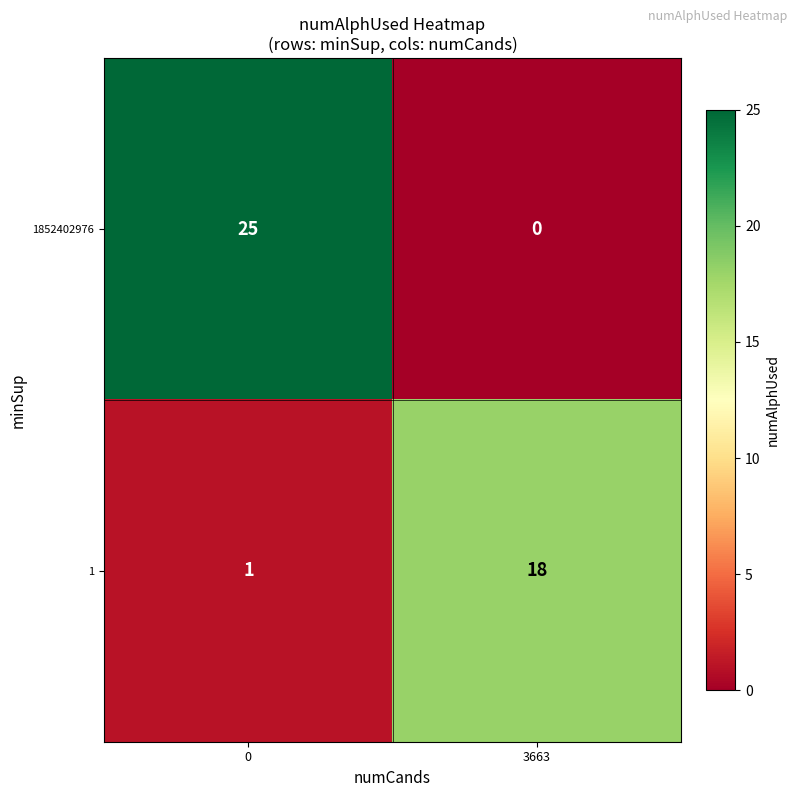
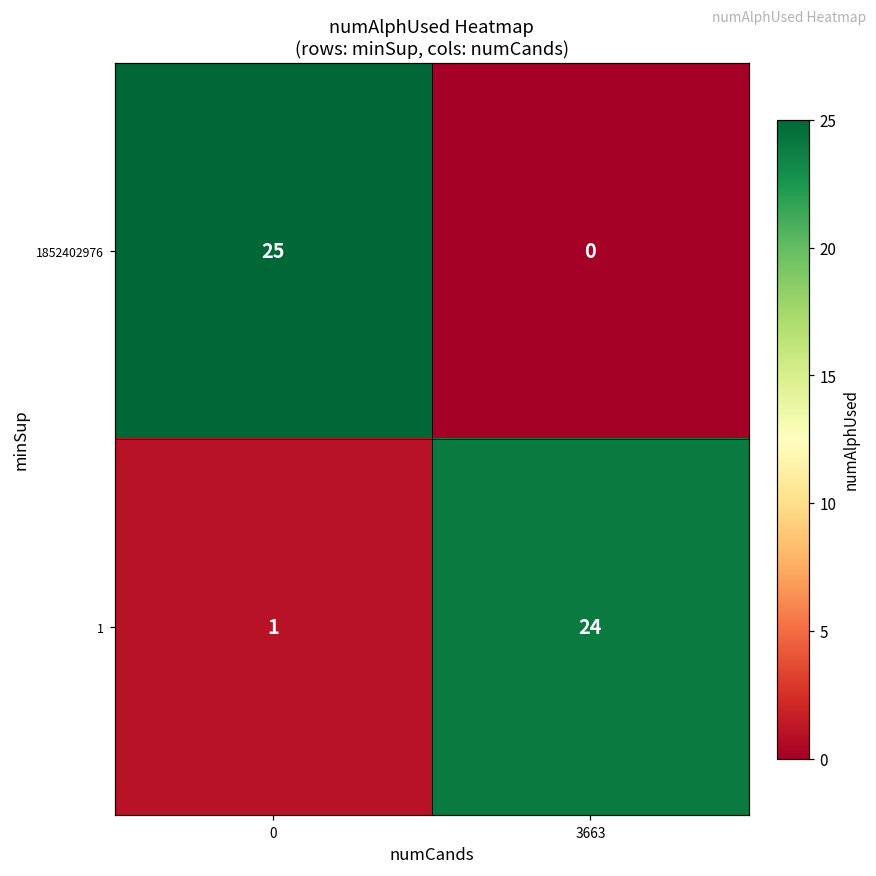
  {
    "1852402976": {
      "0": 25,
      "3663": 0
    },
    "1": {
      "0": 1,
-     "3663": 18
+     "3663": 24
    }
  }
